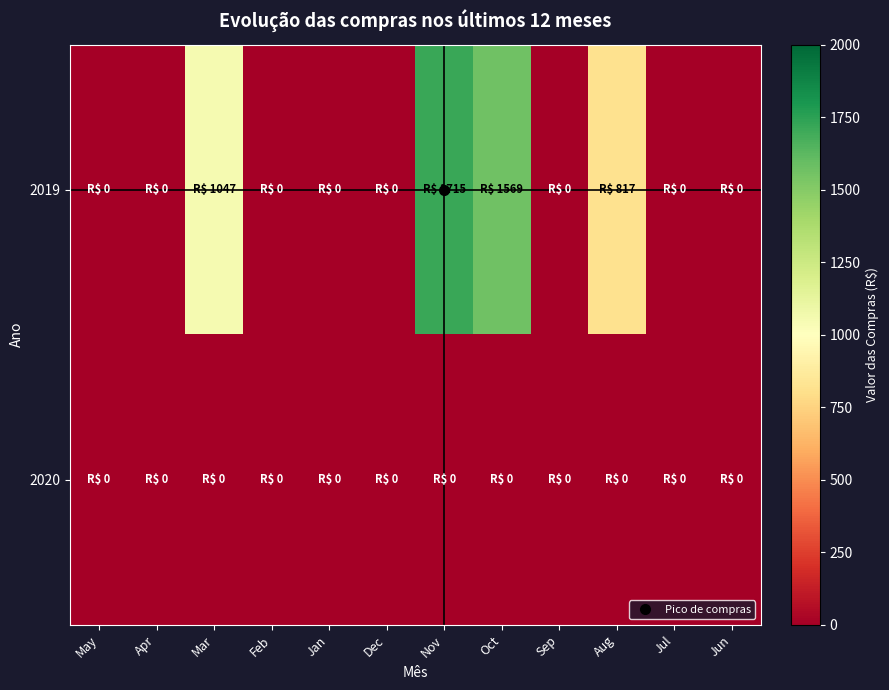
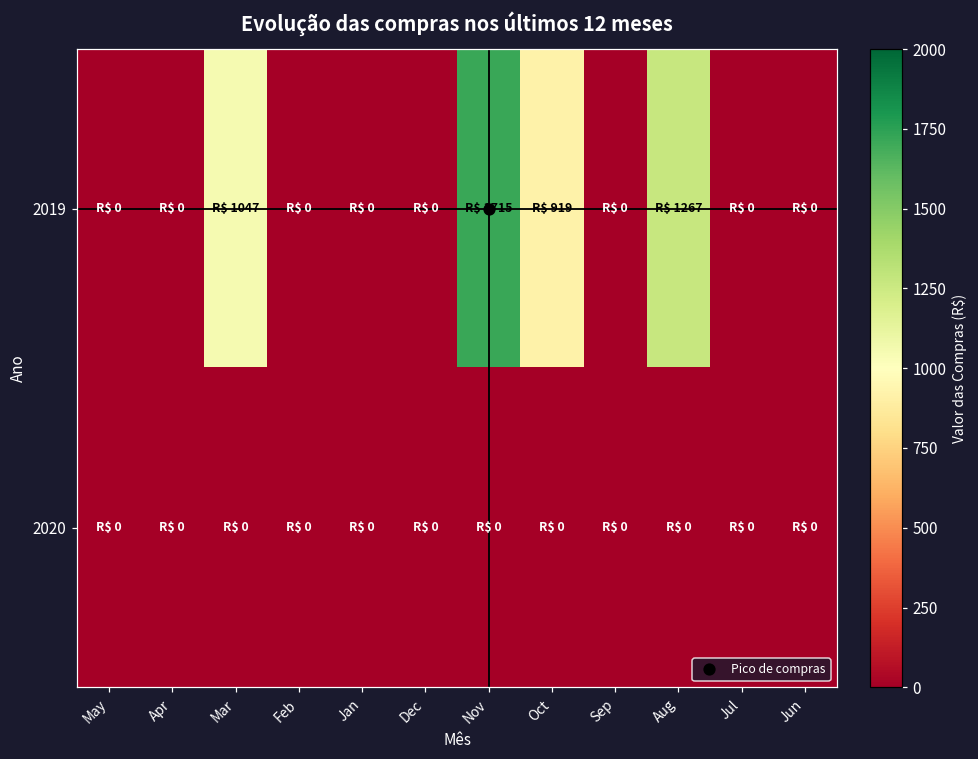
  {
    "2019": {
      "May": 0,
      "Apr": 0,
      "Mar": 1047,
      "Feb": 0,
      "Jan": 0,
      "Dec": 0,
-     "Oct": 1569,
+     "Oct": 919,
      "Sep": 0,
-     "Aug": 817,
+     "Aug": 1267,
      "Jul": 0,
      "Jun": 0
    },
    "2020": {
      "May": 0,
      "Apr": 0,
      "Mar": 0,
      "Feb": 0,
      "Jan": 0,
      "Dec": 0,
      "Nov": 0,
      "Oct": 0,
      "Sep": 0,
      "Aug": 0,
      "Jul": 0,
      "Jun": 0
    }
  }
